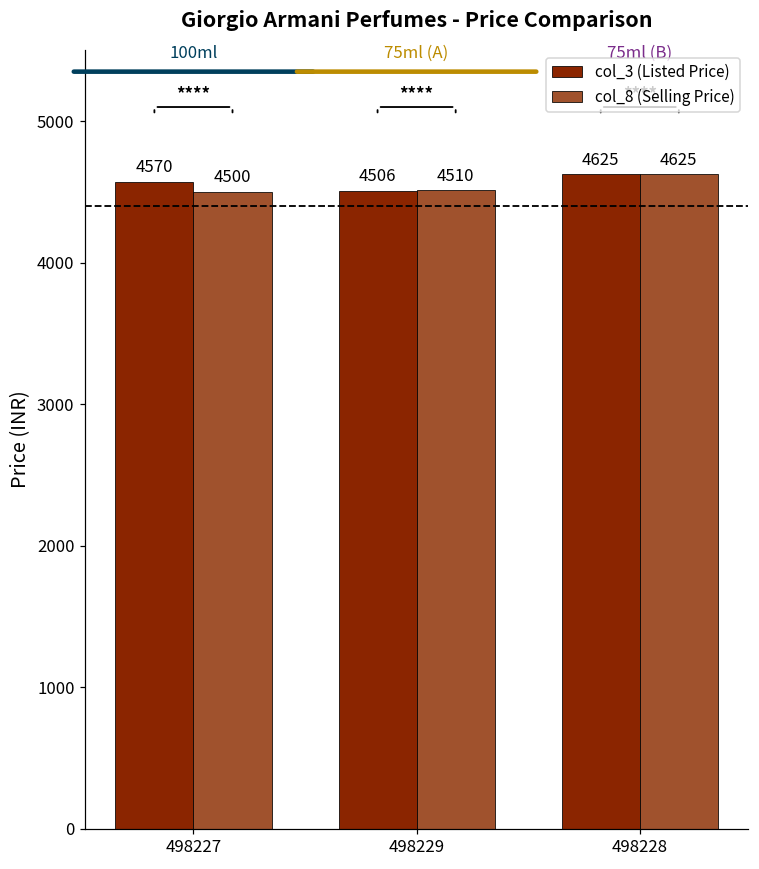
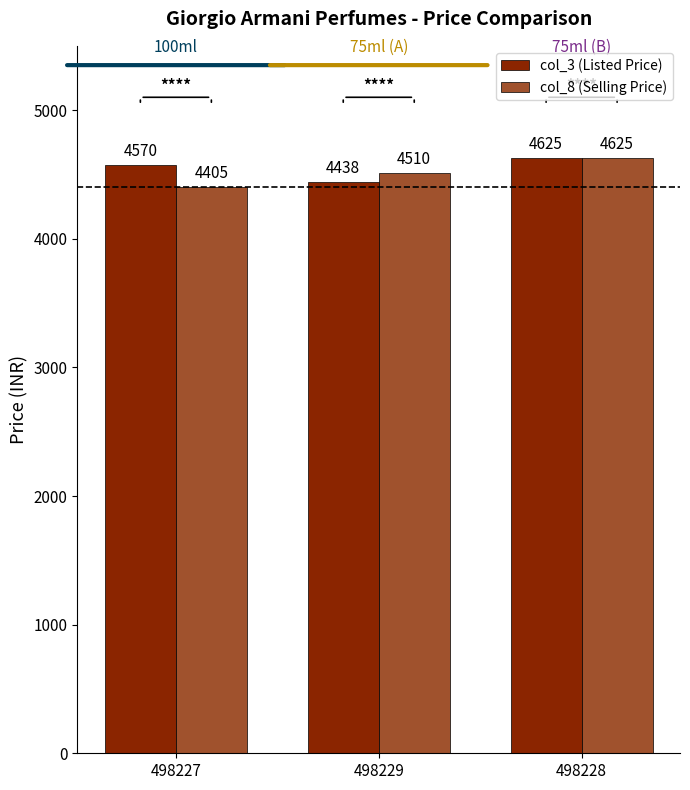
  {
    "col_3 (Listed Price)": {
      "498227": 4570,
-     "498229": 4506,
+     "498229": 4438,
      "498228": 4625
    },
    "col_8 (Selling Price)": {
-     "498227": 4500,
+     "498227": 4405,
      "498229": 4510,
      "498228": 4625
    }
  }
